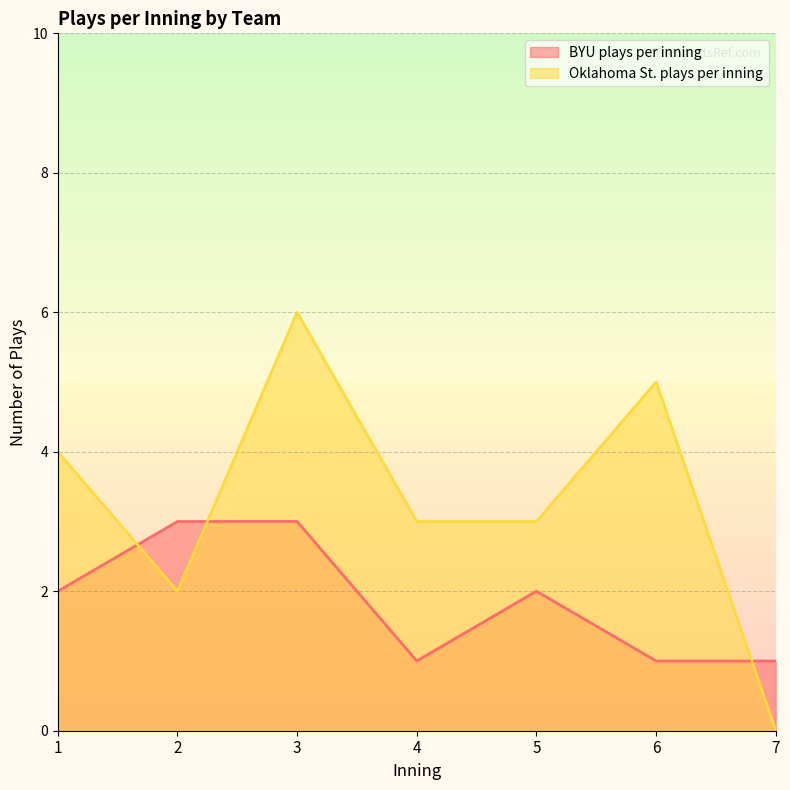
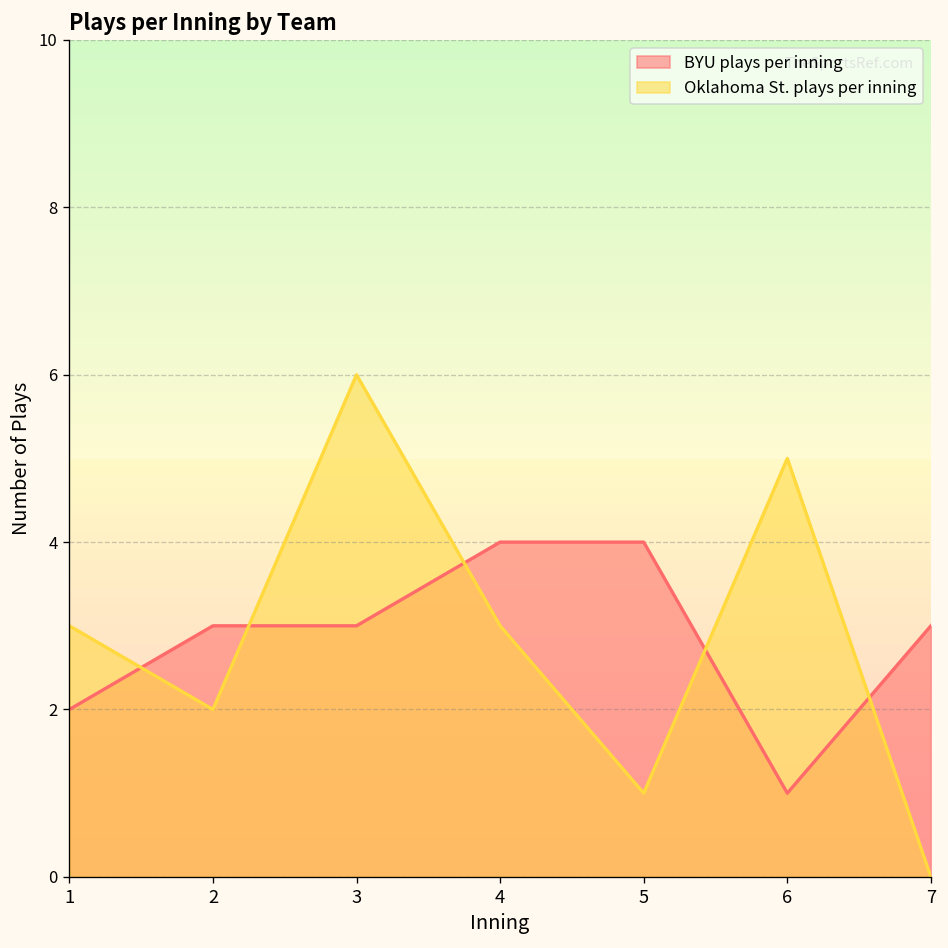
  {
    "BYU plays per inning": {
      "1": 2,
      "2": 3,
      "3": 3,
-     "4": 1,
-     "5": 2,
+     "4": 4,
+     "5": 4,
      "6": 1,
-     "7": 1
+     "7": 3
    },
    "Oklahoma St. plays per inning": {
-     "1": 4,
+     "1": 3,
      "2": 2,
      "3": 6,
      "4": 3,
-     "5": 3,
+     "5": 1,
      "6": 5,
      "7": 0
    }
  }
